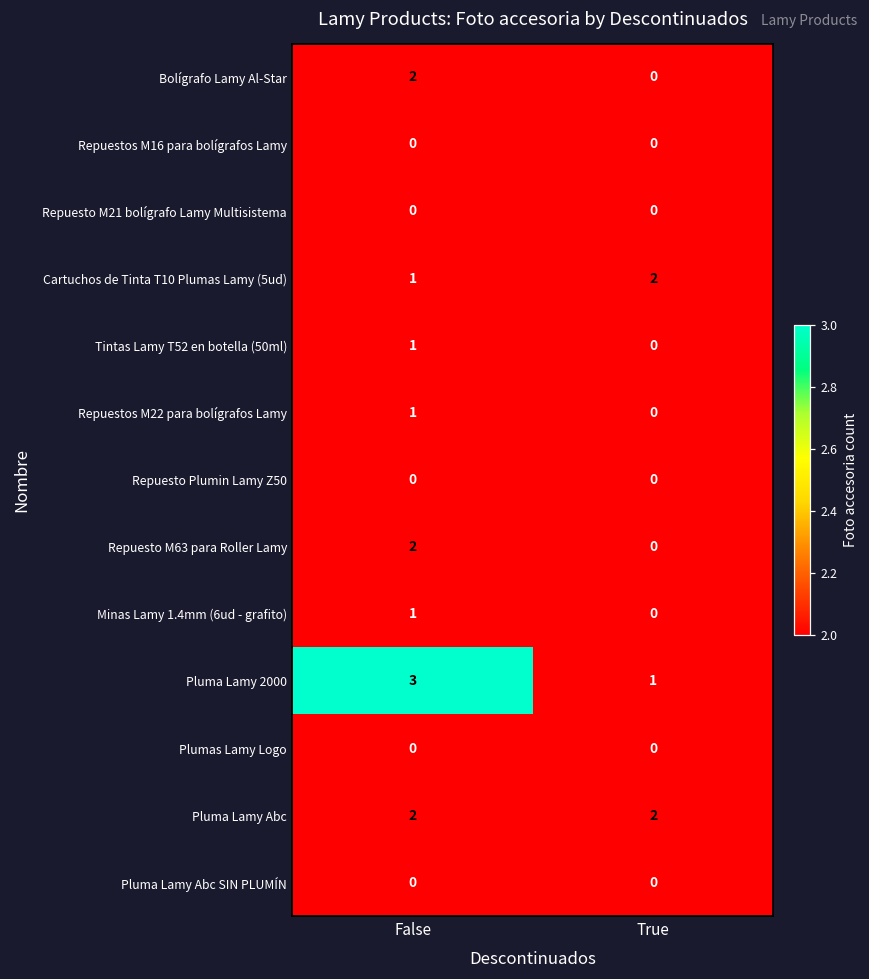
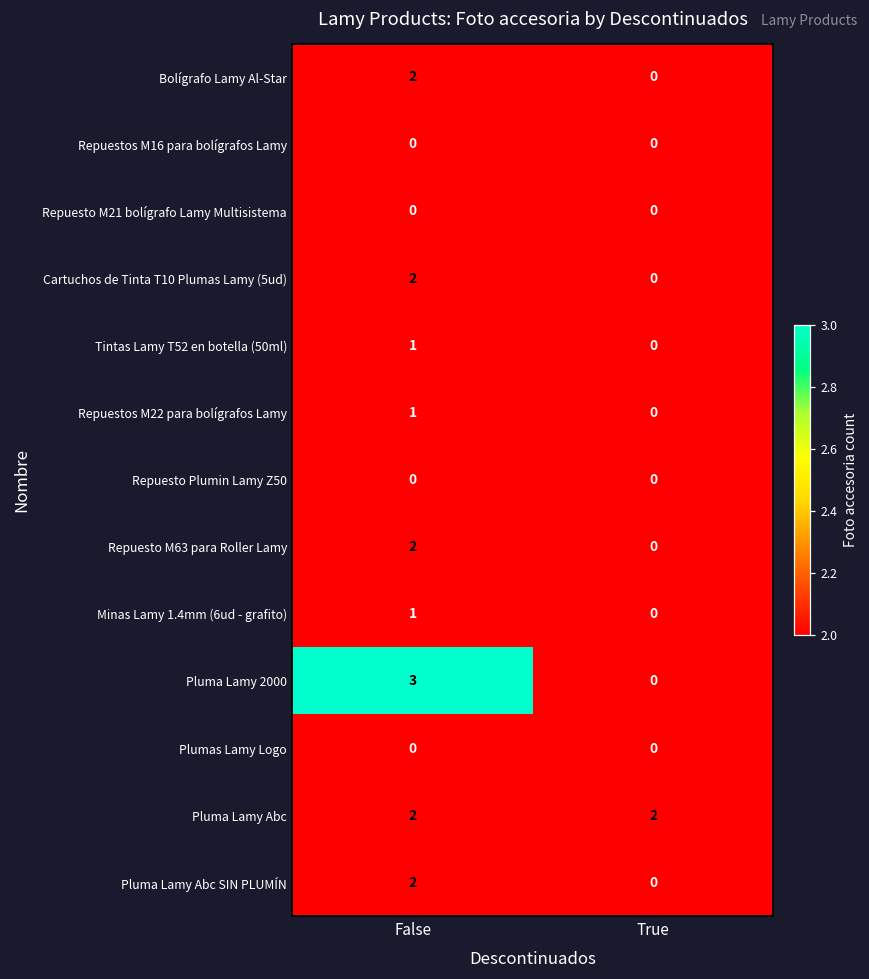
  {
    "Bolígrafo Lamy Al-Star": {
      "False": 2,
      "True": 0
    },
    "Repuestos M16 para bolígrafos Lamy": {
      "False": 0,
      "True": 0
    },
    "Repuesto M21 bolígrafo Lamy Multisistema": {
      "False": 0,
      "True": 0
    },
    "Cartuchos de Tinta T10 Plumas Lamy (5ud)": {
-     "False": 1,
-     "True": 2
+     "False": 2,
+     "True": 0
    },
    "Tintas Lamy T52 en botella (50ml)": {
      "False": 1,
      "True": 0
    },
    "Repuestos M22 para bolígrafos Lamy": {
      "False": 1,
      "True": 0
    },
    "Repuesto Plumin Lamy Z50": {
      "False": 0,
      "True": 0
    },
    "Repuesto M63 para Roller Lamy": {
      "False": 2,
      "True": 0
    },
    "Minas Lamy 1.4mm (6ud - grafito)": {
      "False": 1,
      "True": 0
    },
    "Pluma Lamy 2000": {
      "False": 3,
-     "True": 1
+     "True": 0
    },
    "Plumas Lamy Logo": {
      "False": 0,
      "True": 0
    },
    "Pluma Lamy Abc": {
      "False": 2,
      "True": 2
    },
    "Pluma Lamy Abc SIN PLUMÍN": {
-     "False": 0,
+     "False": 2,
      "True": 0
    }
  }
